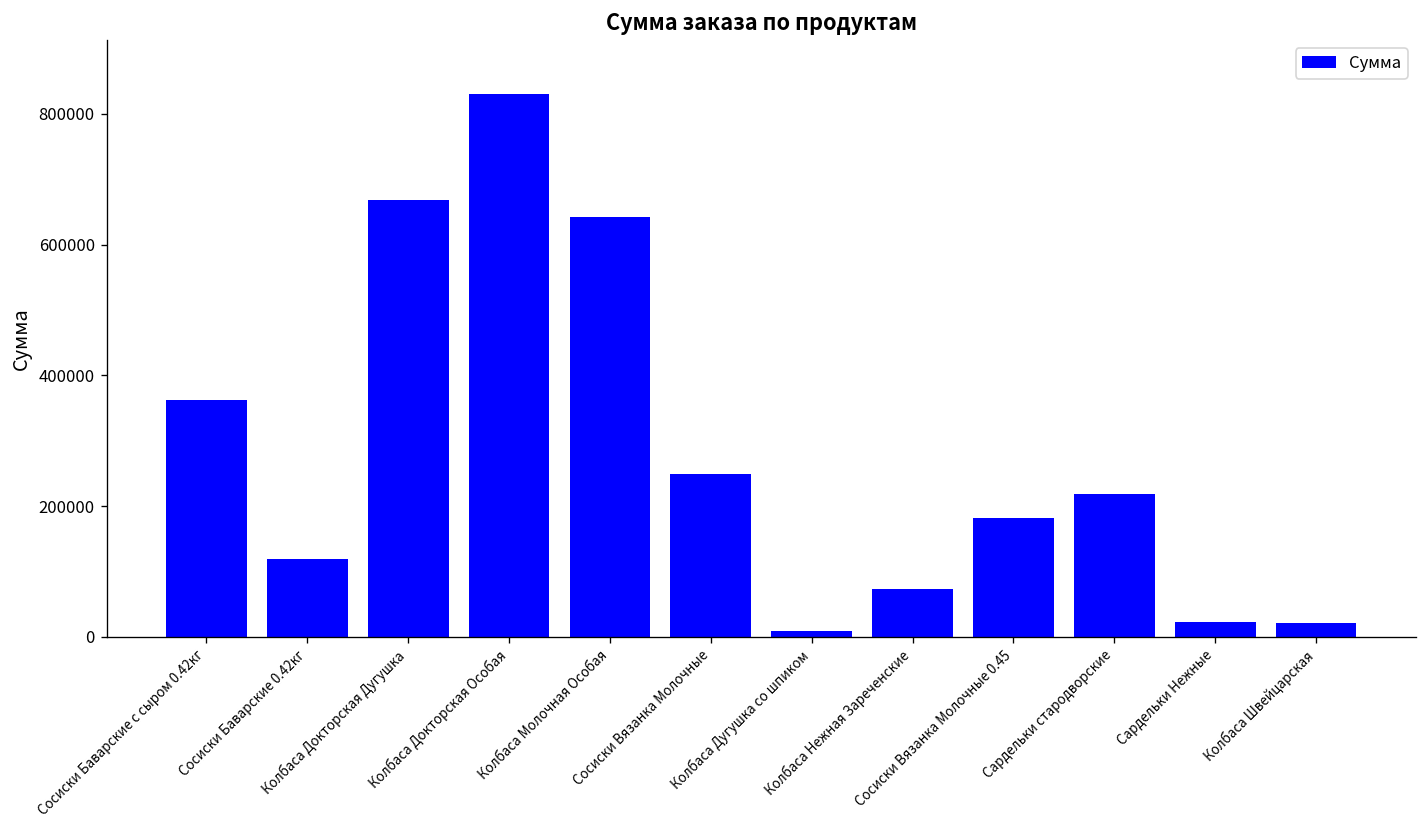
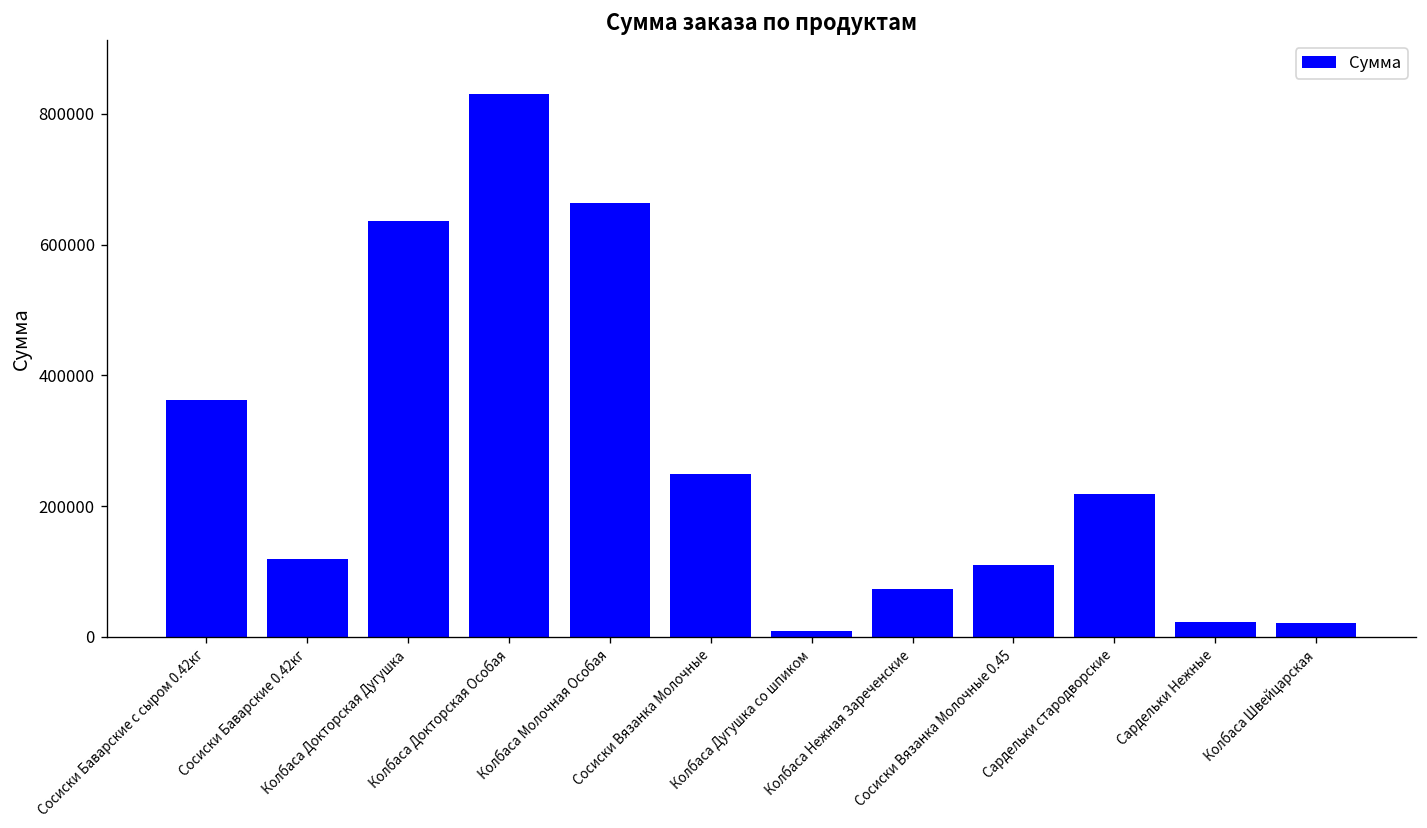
  {
    "Сосиски Баварские с сыром 0.42кг": 360000,
    "Сосиски Баварские 0.42кг": 120000,
-   "Колбаса Докторская Дугушка": 670000,
+   "Колбаса Докторская Дугушка": 640000,
    "Колбаса Докторская Особая": 830000,
-   "Колбаса Молочная Особая": 640000,
+   "Колбаса Молочная Особая": 660000,
    "Сосиски Вязанка Молочные": 250000,
    "Колбаса Дугушка со шпиком": 10000,
    "Колбаса Нежная Зареченские": 70000,
-   "Сосиски Вязанка Молочные 0.45": 180000,
+   "Сосиски Вязанка Молочные 0.45": 110000,
    "Сардельки стародворские": 220000,
    "Сардельки Нежные": 20000,
    "Колбаса Швейцарская": 20000
  }
